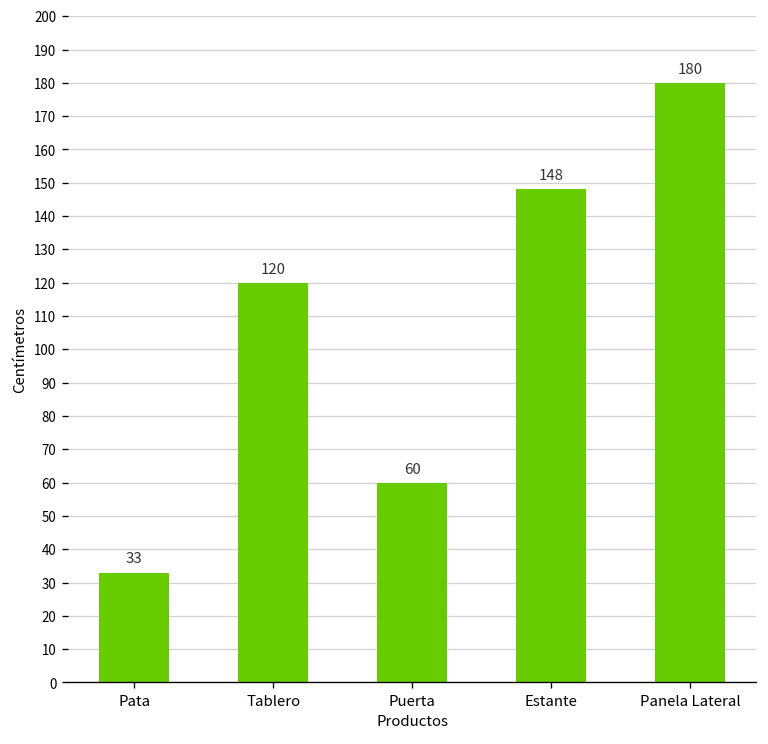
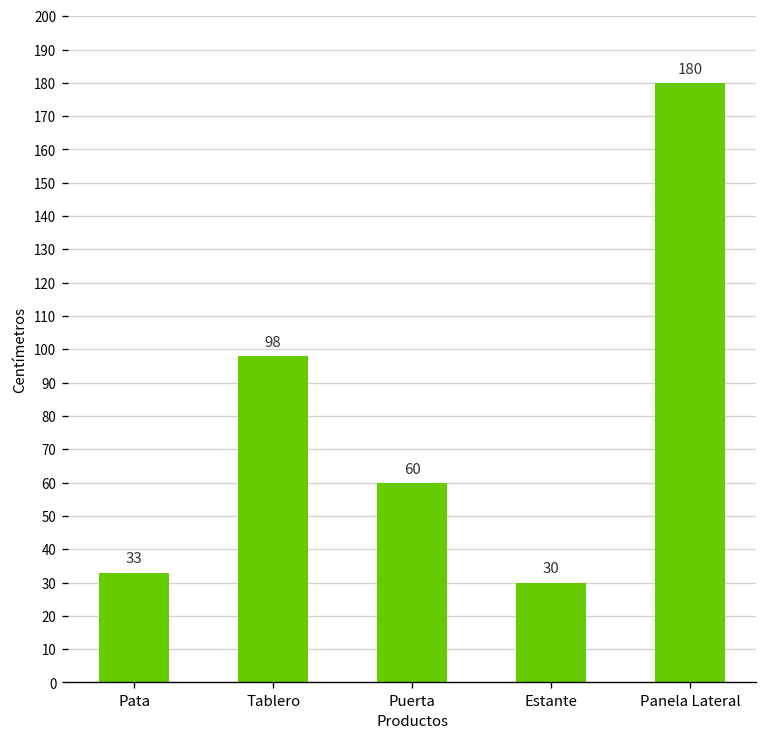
  {
    "Pata": 33,
-   "Tablero": 120,
+   "Tablero": 98,
    "Puerta": 60,
-   "Estante": 148,
+   "Estante": 30,
    "Panela Lateral": 180
  }
